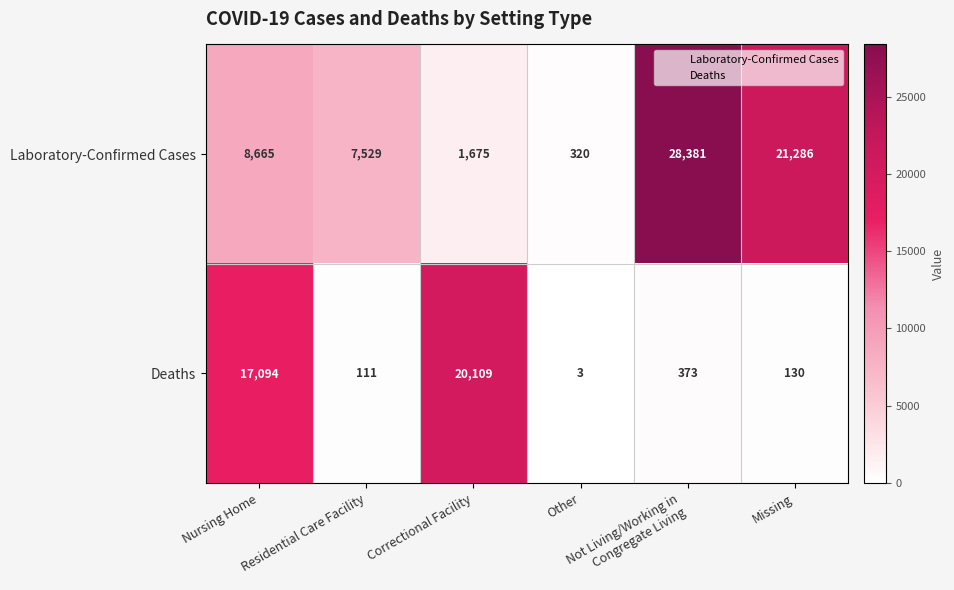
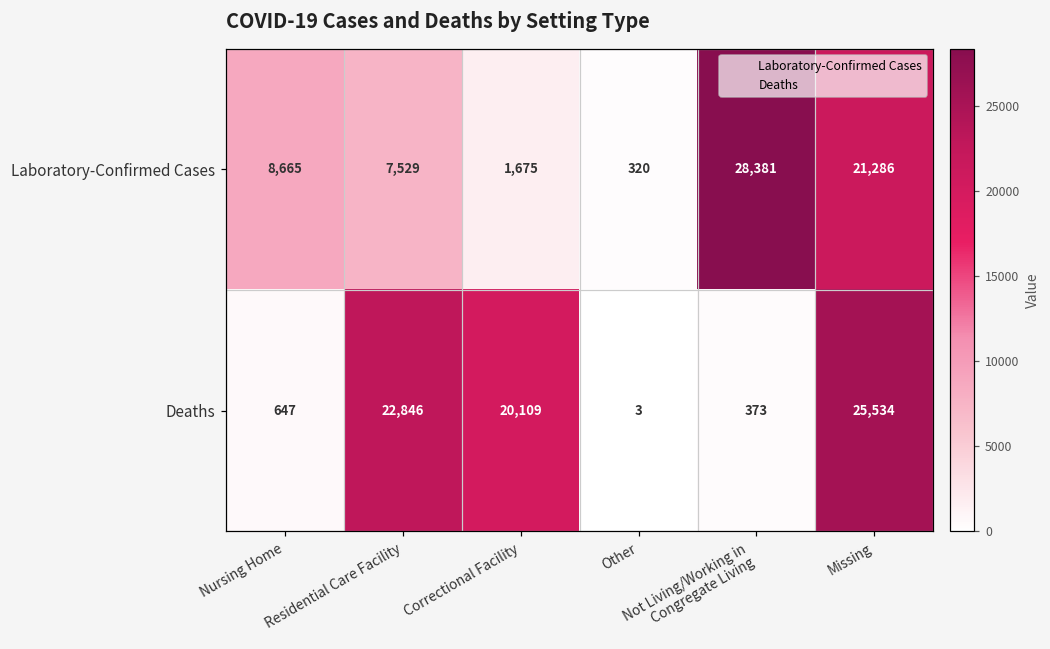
  {
    "Laboratory-Confirmed Cases": {
      "Nursing Home": "8,665",
      "Residential Care Facility": "7,529",
      "Correctional Facility": "1,675",
      "Other": "320",
      "Not Living/Working in Congregate Living": "28,381",
      "Missing": "21,286"
    },
    "Deaths": {
-     "Nursing Home": "17,094",
-     "Residential Care Facility": "111",
+     "Nursing Home": "647",
+     "Residential Care Facility": "22,846",
      "Correctional Facility": "20,109",
      "Other": "3",
      "Not Living/Working in Congregate Living": "373",
-     "Missing": "130"
+     "Missing": "25,534"
    }
  }
